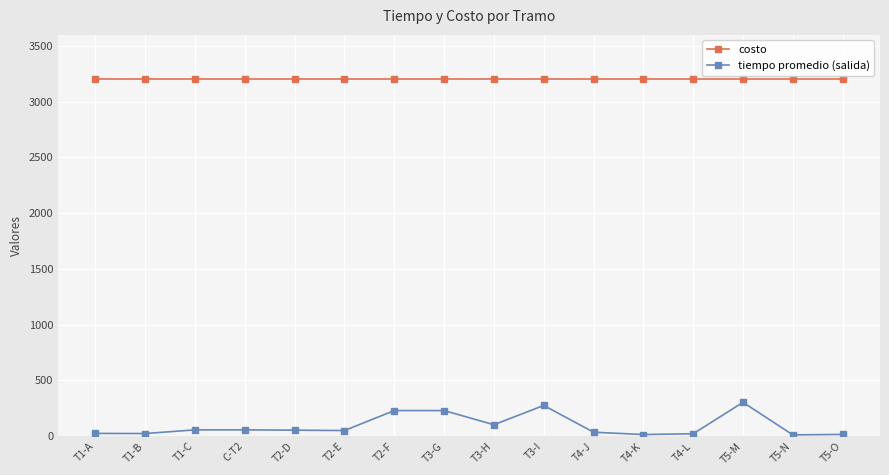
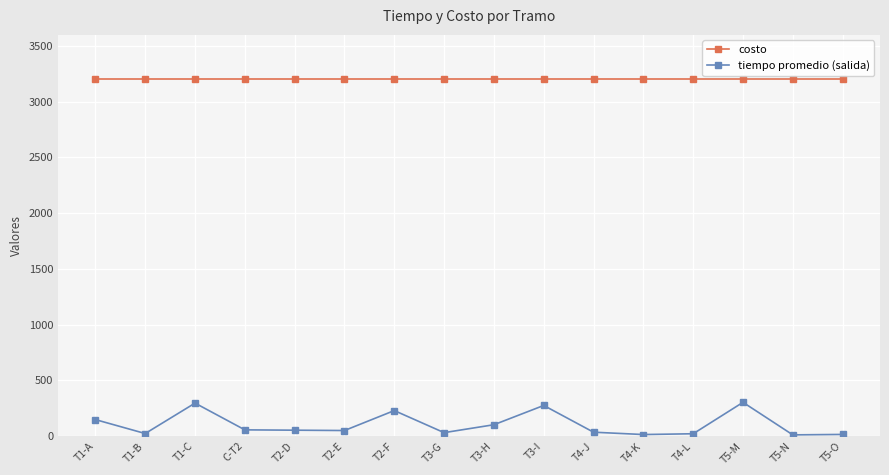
  {
    "costo": {
      "T1-A": 3200,
      "T1-B": 3200,
      "T1-C": 3200,
      "C-T2": 3200,
      "T2-D": 3200,
      "T2-E": 3200,
      "T2-F": 3200,
      "T3-G": 3200,
      "T3-H": 3200,
      "T3-I": 3200,
      "T4-J": 3200,
      "T4-K": 3200,
      "T4-L": 3200,
      "T5-M": 3200,
      "T5-N": 3200,
      "T5-O": 3200
    },
    "tiempo promedio (salida)": {
-     "T1-A": 20,
+     "T1-A": 150,
      "T1-B": 20,
-     "T1-C": 60,
+     "T1-C": 300,
      "C-T2": 60,
      "T2-D": 50,
      "T2-E": 50,
      "T2-F": 230,
-     "T3-G": 230,
+     "T3-G": 30,
      "T3-H": 100,
      "T3-I": 280,
      "T4-J": 40,
      "T4-K": 10,
      "T4-L": 20,
      "T5-M": 300,
      "T5-N": 10,
      "T5-O": 20
    }
  }
